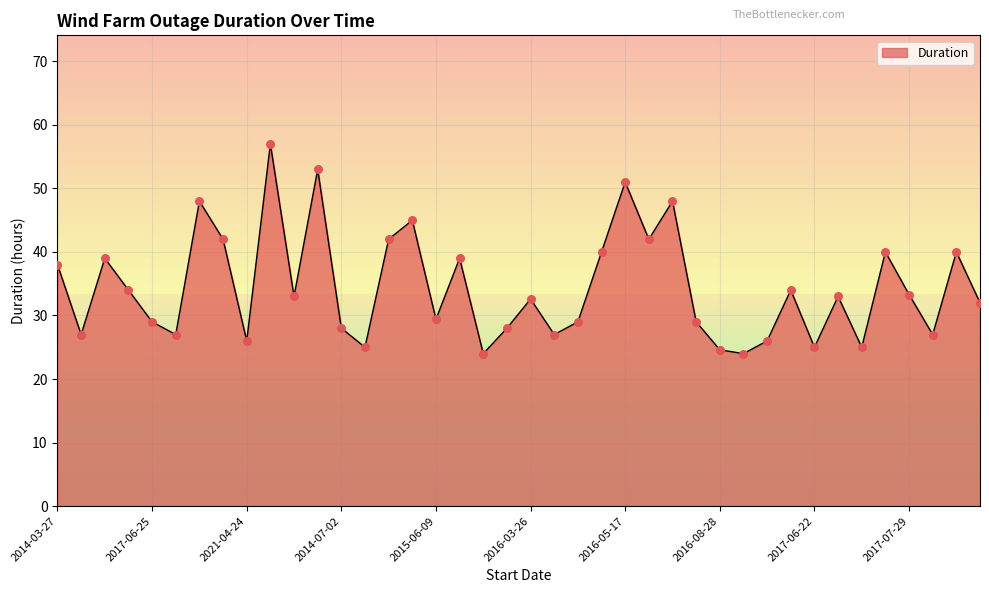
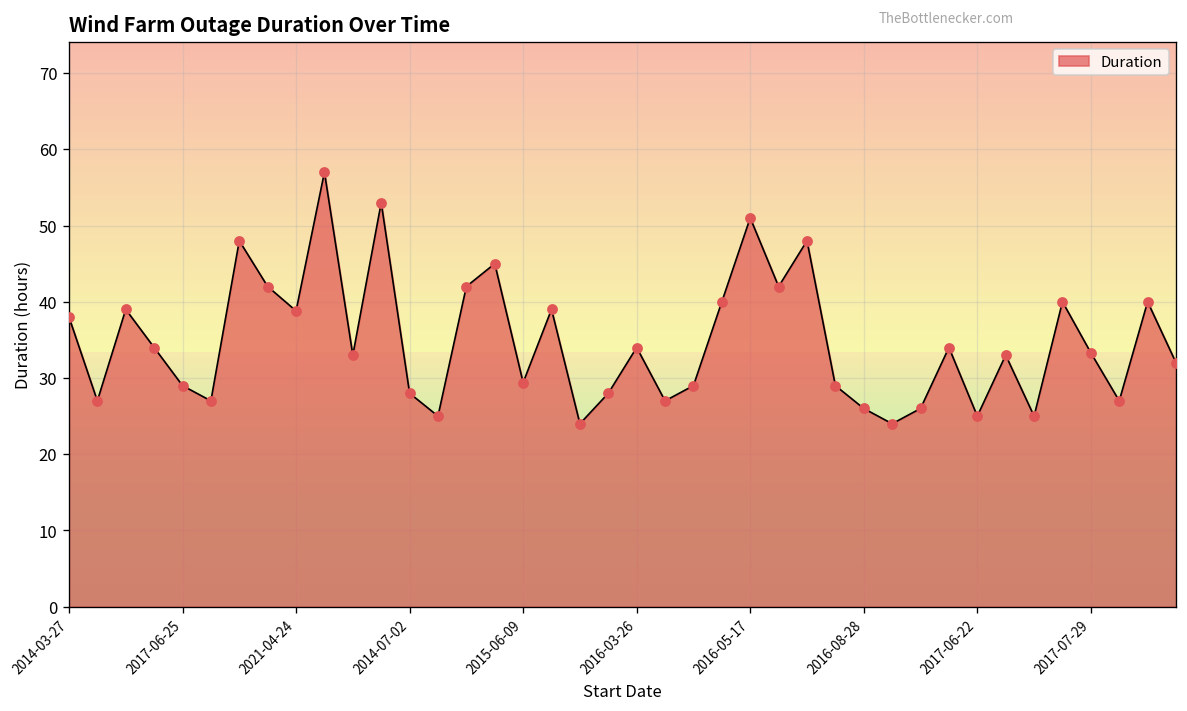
  {
-   "2021-04-24": 26,
+   "2021-04-24": 39,
    "2014-07-02": 28,
    "2015-06-09": 29,
-   "2016-03-26": 33,
+   "2016-03-26": 34,
    "2016-05-17": 51,
-   "2016-08-28": 25,
+   "2016-08-28": 26,
    "2017-06-22": 25,
    "2017-07-29": 33
  }
